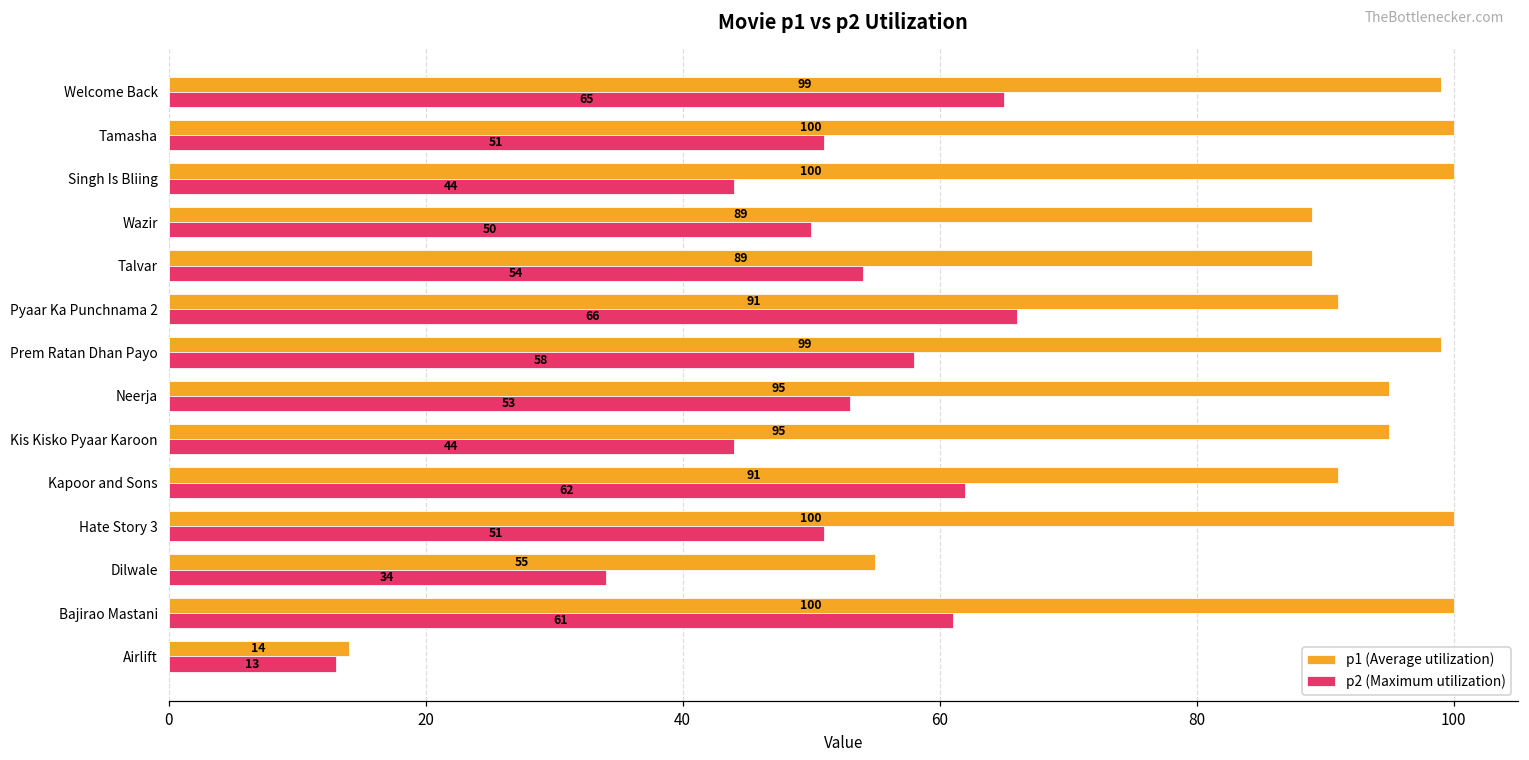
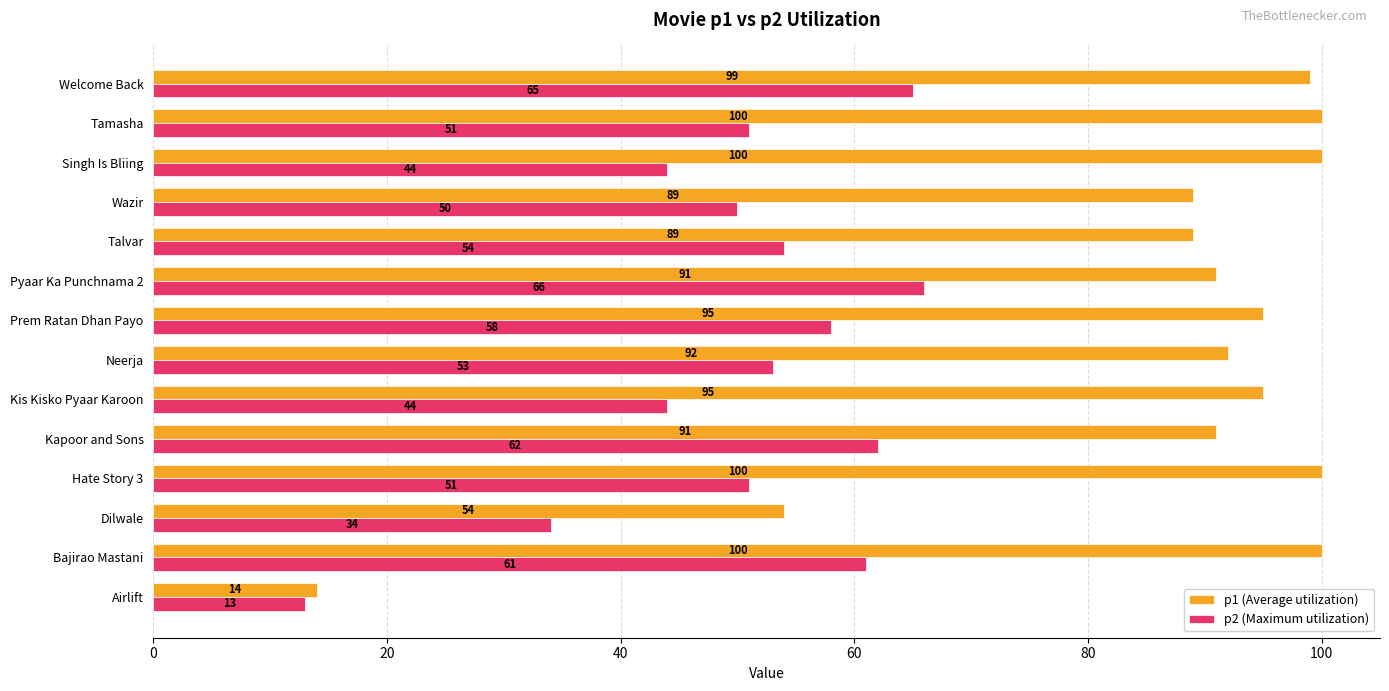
  {
    "p1 (Average utilization)": {
      "Welcome Back": 99,
      "Tamasha": 100,
      "Singh Is Bliing": 100,
      "Wazir": 89,
      "Talvar": 89,
      "Pyaar Ka Punchnama 2": 91,
-     "Prem Ratan Dhan Payo": 99,
-     "Neerja": 95,
+     "Prem Ratan Dhan Payo": 95,
+     "Neerja": 92,
      "Kis Kisko Pyaar Karoon": 95,
      "Kapoor and Sons": 91,
      "Hate Story 3": 100,
-     "Dilwale": 55,
+     "Dilwale": 54,
      "Bajirao Mastani": 100,
      "Airlift": 14
    },
    "p2 (Maximum utilization)": {
      "Welcome Back": 65,
      "Tamasha": 51,
      "Singh Is Bliing": 44,
      "Wazir": 50,
      "Talvar": 54,
      "Pyaar Ka Punchnama 2": 66,
      "Prem Ratan Dhan Payo": 58,
      "Neerja": 53,
      "Kis Kisko Pyaar Karoon": 44,
      "Kapoor and Sons": 62,
      "Hate Story 3": 51,
      "Dilwale": 34,
      "Bajirao Mastani": 61,
      "Airlift": 13
    }
  }
